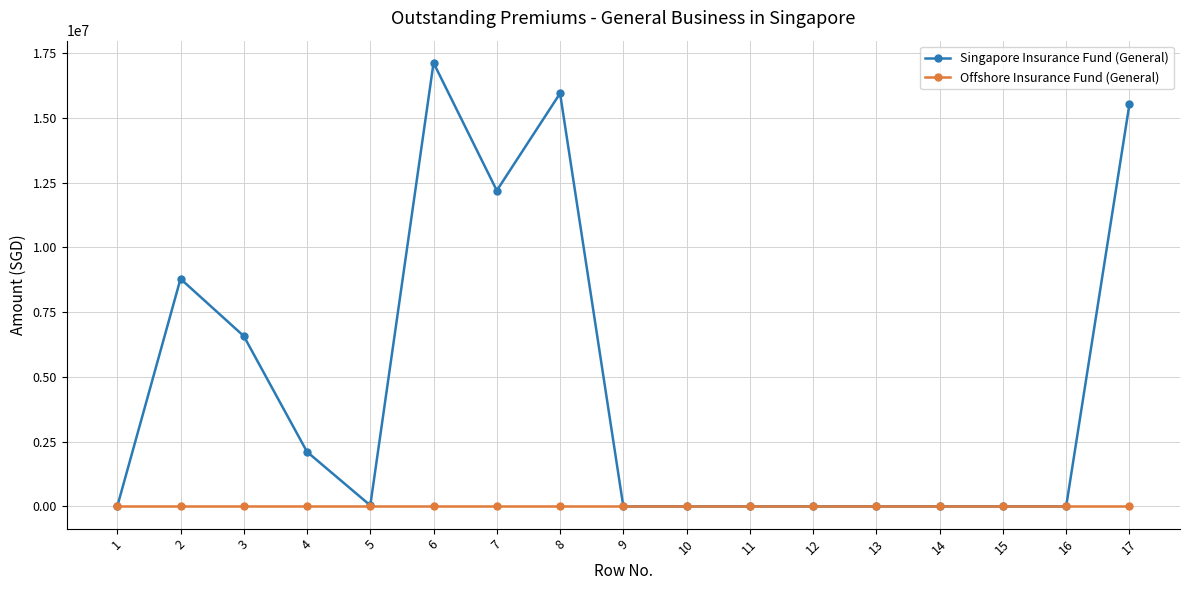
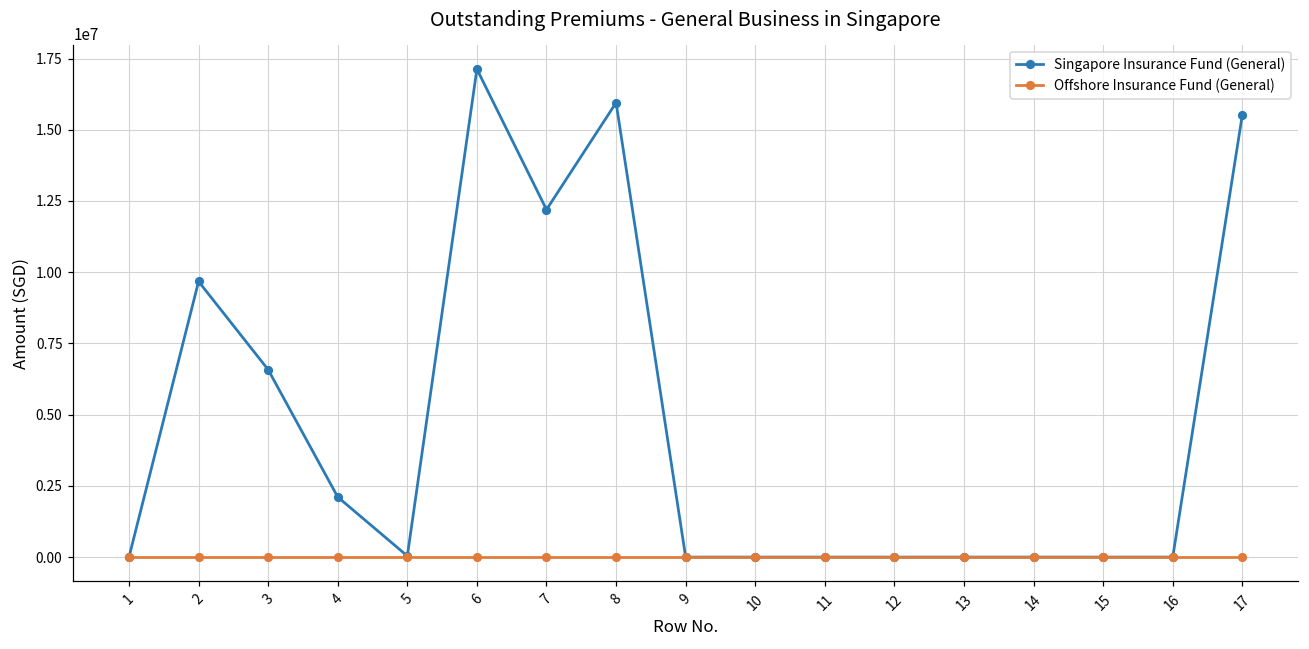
  {
    "Singapore Insurance Fund (General)": {
-     "2": 8800000,
+     "2": 9700000,
      "3": 6600000,
      "4": 2100000,
      "6": 17100000,
      "7": 12200000,
      "8": 15900000,
      "17": 15500000
    },
    "Offshore Insurance Fund (General)": {
      "2": 0,
      "3": 0,
      "4": 0,
      "6": 0,
      "7": 0,
      "8": 0,
      "17": 0
    }
  }
